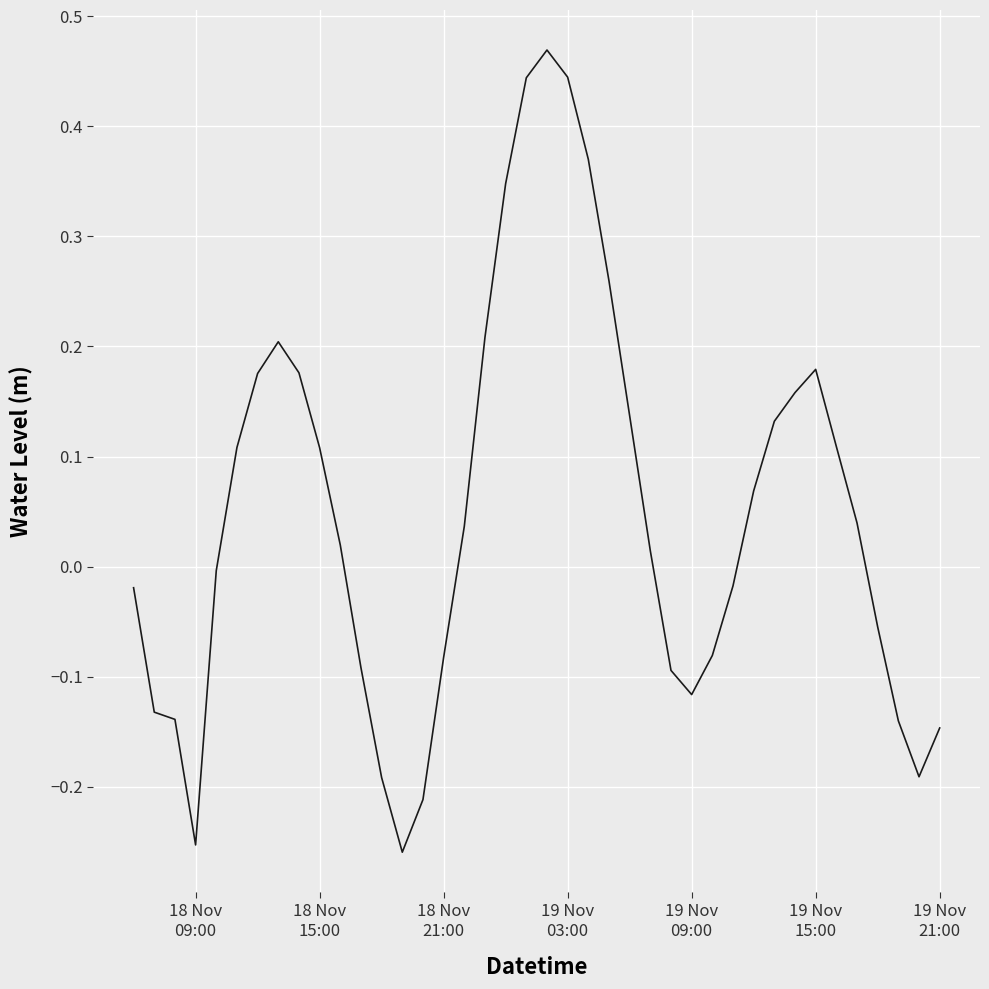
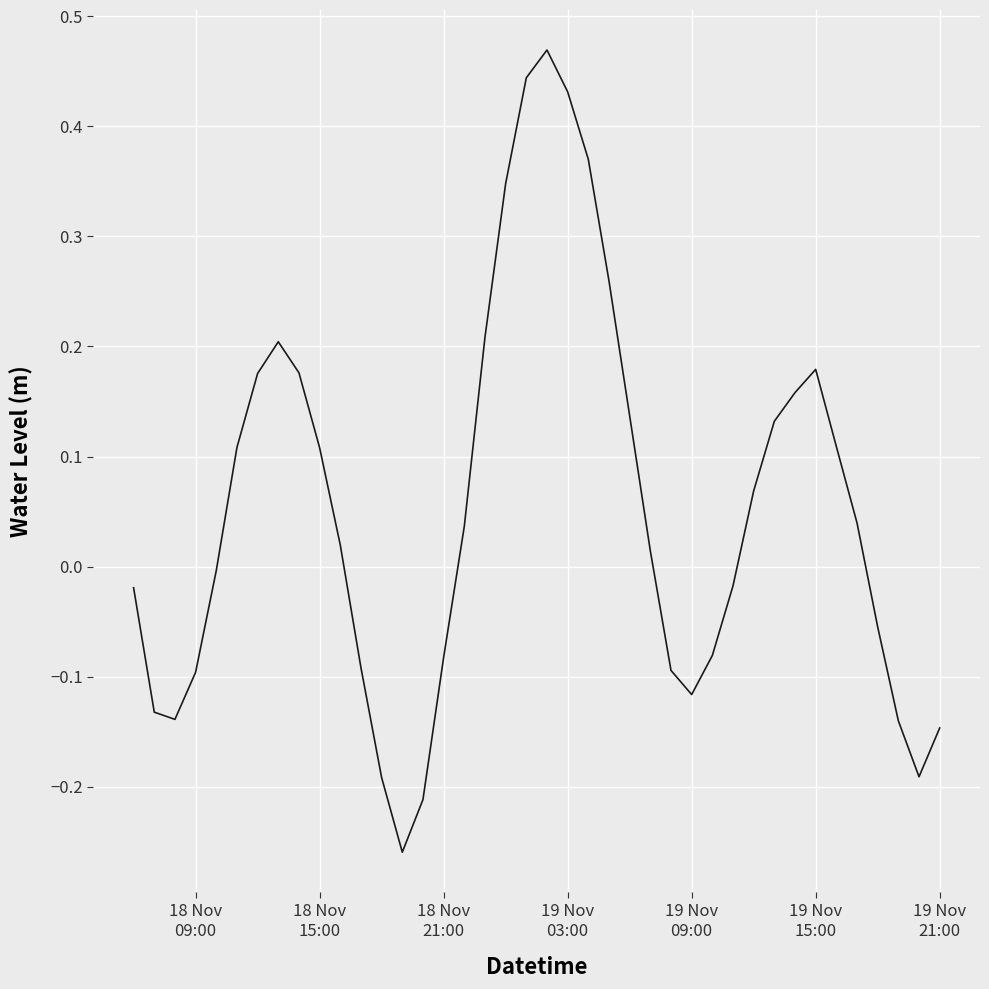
  {
-   "18 Nov 09:00": -0.253,
+   "18 Nov 09:00": -0.096,
    "18 Nov 15:00": 0.108,
    "18 Nov 21:00": -0.083,
-   "19 Nov 03:00": 0.445,
+   "19 Nov 03:00": 0.431,
    "19 Nov 09:00": -0.116,
    "19 Nov 15:00": 0.179,
    "19 Nov 21:00": -0.147
  }
